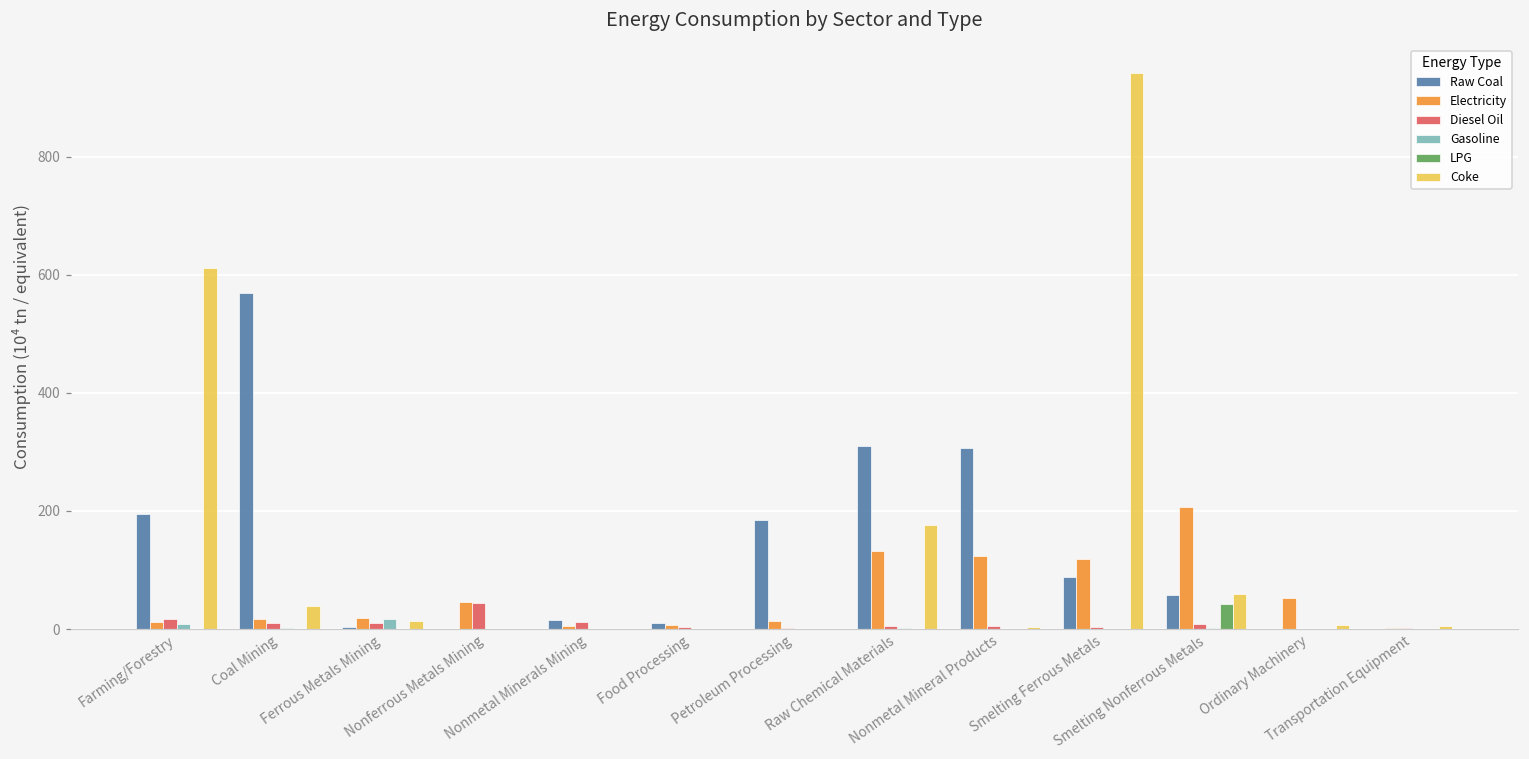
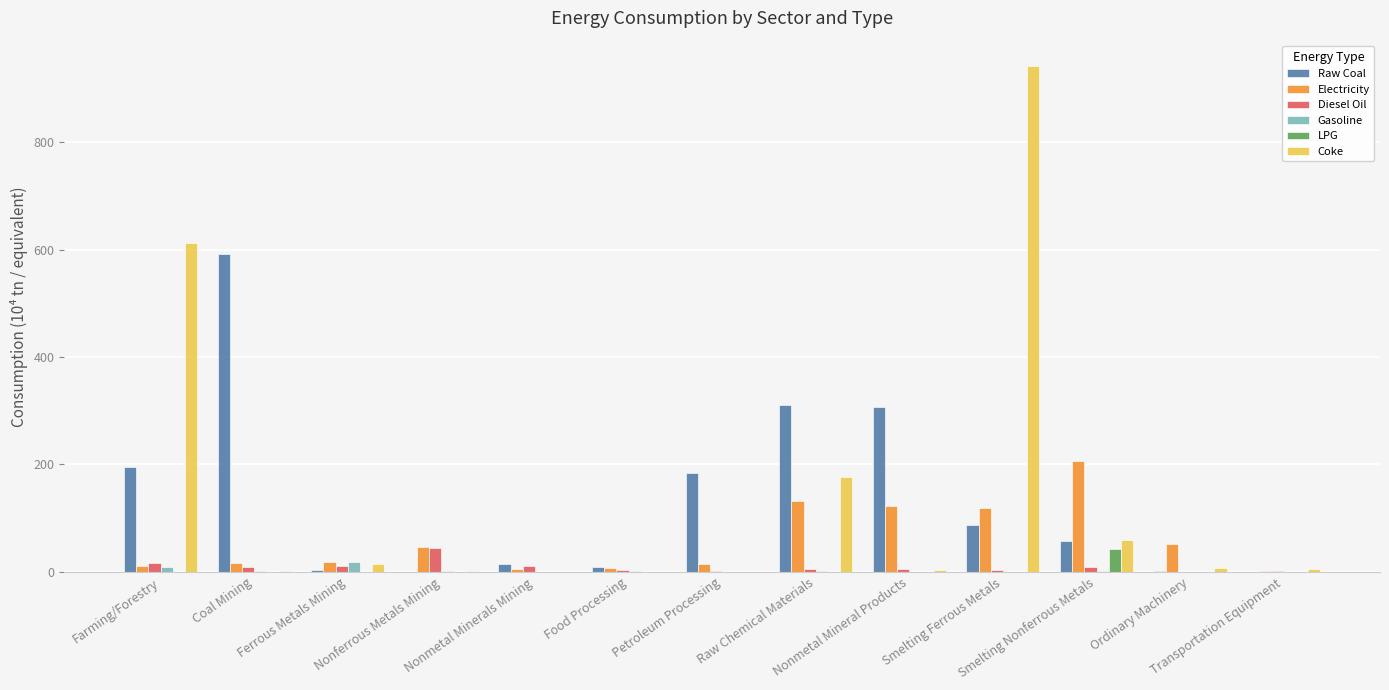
  {
    "Raw Coal": {
      "Farming/Forestry": 200,
-     "Coal Mining": 570,
+     "Coal Mining": 590,
      "Nonmetal Minerals Mining": 20,
      "Food Processing": 10,
      "Petroleum Processing": 180,
      "Raw Chemical Materials": 310,
      "Nonmetal Mineral Products": 310,
      "Smelting Ferrous Metals": 90,
      "Smelting Nonferrous Metals": 60
    },
    "Electricity": {
      "Farming/Forestry": 10,
      "Coal Mining": 20,
      "Ferrous Metals Mining": 20,
      "Nonferrous Metals Mining": 50,
      "Nonmetal Minerals Mining": 10,
      "Food Processing": 10,
      "Petroleum Processing": 10,
      "Raw Chemical Materials": 130,
      "Nonmetal Mineral Products": 120,
      "Smelting Ferrous Metals": 120,
      "Smelting Nonferrous Metals": 210,
      "Ordinary Machinery": 50
    },
    "Diesel Oil": {
      "Farming/Forestry": 20,
      "Coal Mining": 10,
      "Ferrous Metals Mining": 10,
      "Nonferrous Metals Mining": 40,
      "Nonmetal Minerals Mining": 10,
      "Raw Chemical Materials": 0,
      "Nonmetal Mineral Products": 10,
      "Smelting Nonferrous Metals": 10
    },
    "Gasoline": {
      "Farming/Forestry": 10,
      "Ferrous Metals Mining": 20
    },
    "LPG": {
      "Coal Mining": 0,
      "Ferrous Metals Mining": 0,
      "Nonferrous Metals Mining": 0,
      "Nonmetal Minerals Mining": 0,
      "Petroleum Processing": 0,
      "Smelting Nonferrous Metals": 40,
      "Ordinary Machinery": 0,
      "Transportation Equipment": 0
    },
    "Coke": {
      "Farming/Forestry": 610,
-     "Coal Mining": 40,
+     "Coal Mining": 0,
      "Ferrous Metals Mining": 10,
      "Raw Chemical Materials": 180,
      "Smelting Ferrous Metals": 940,
      "Smelting Nonferrous Metals": 60,
      "Ordinary Machinery": 10,
      "Transportation Equipment": 10
    }
  }
